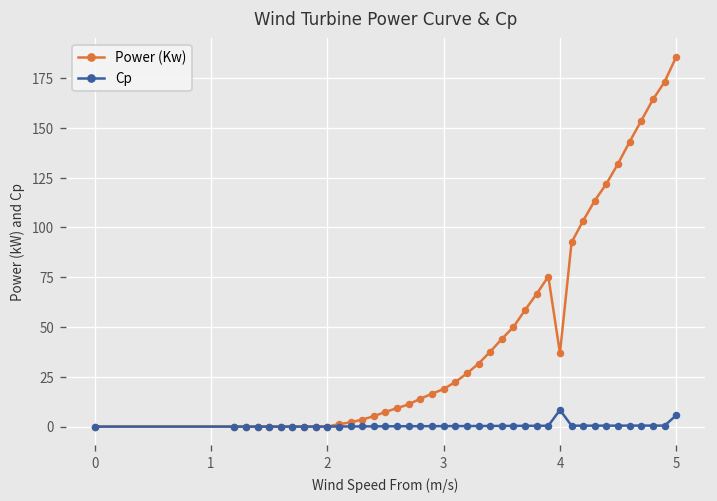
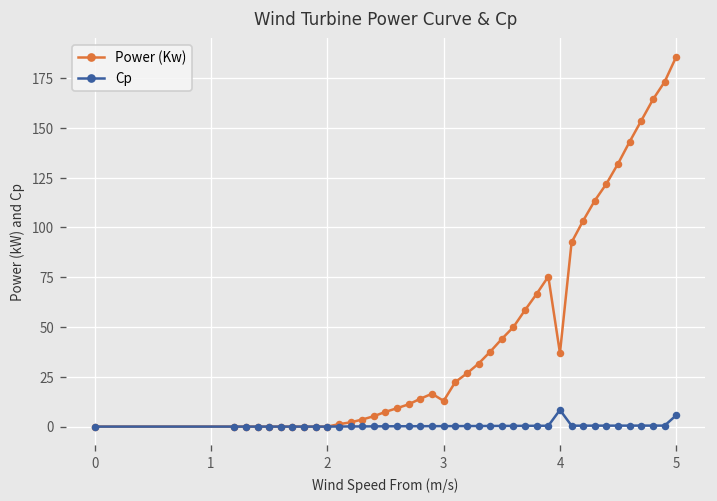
  {
    "Power (Kw)": {
-     "3": 19,
+     "3": 13,
      "4": 37,
      "5": 186
    },
    "Cp": {
      "3": 0,
      "4": 8,
      "5": 6
    }
  }
